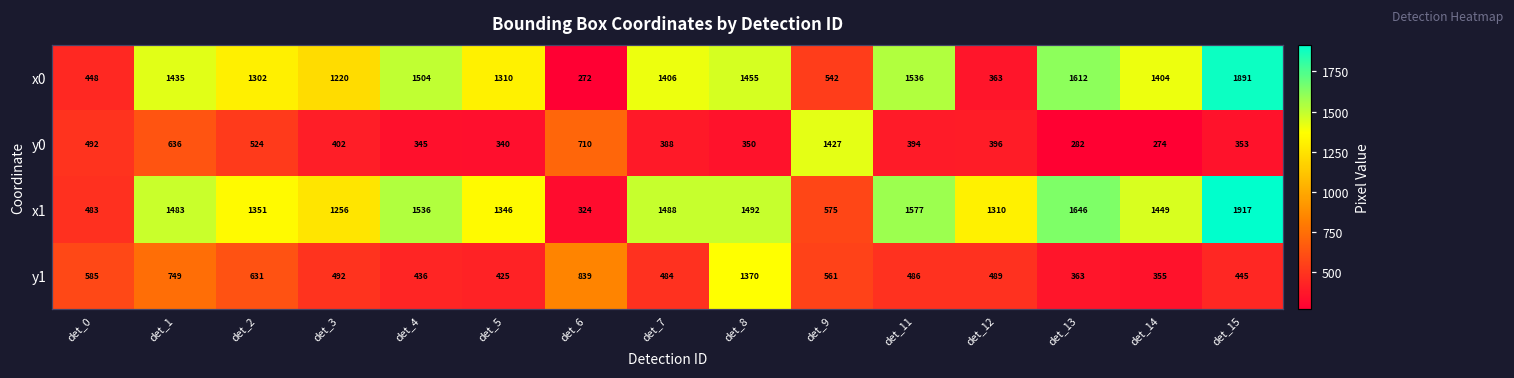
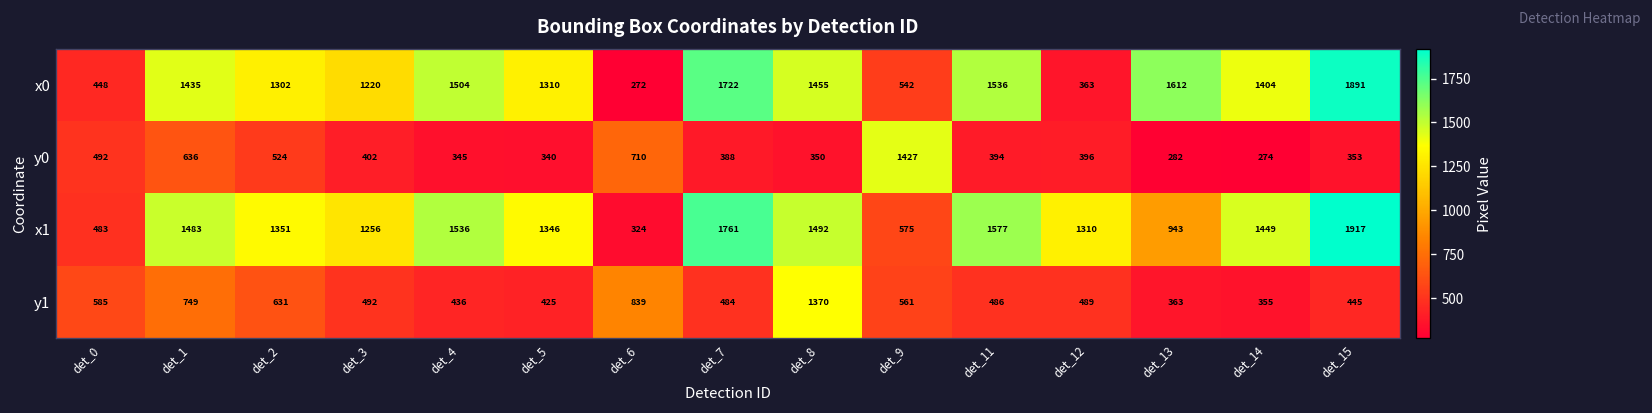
  {
    "x0": {
      "det_0": 448,
      "det_1": 1435,
      "det_2": 1302,
      "det_3": 1220,
      "det_4": 1504,
      "det_5": 1310,
      "det_6": 272,
-     "det_7": 1406,
+     "det_7": 1722,
      "det_8": 1455,
      "det_9": 542,
      "det_11": 1536,
      "det_12": 363,
      "det_13": 1612,
      "det_14": 1404,
      "det_15": 1891
    },
    "y0": {
      "det_0": 492,
      "det_1": 636,
      "det_2": 524,
      "det_3": 402,
      "det_4": 345,
      "det_5": 340,
      "det_6": 710,
      "det_7": 388,
      "det_8": 350,
      "det_9": 1427,
      "det_11": 394,
      "det_12": 396,
      "det_13": 282,
      "det_14": 274,
      "det_15": 353
    },
    "x1": {
      "det_0": 483,
      "det_1": 1483,
      "det_2": 1351,
      "det_3": 1256,
      "det_4": 1536,
      "det_5": 1346,
      "det_6": 324,
-     "det_7": 1488,
+     "det_7": 1761,
      "det_8": 1492,
      "det_9": 575,
      "det_11": 1577,
      "det_12": 1310,
-     "det_13": 1646,
+     "det_13": 943,
      "det_14": 1449,
      "det_15": 1917
    },
    "y1": {
      "det_0": 585,
      "det_1": 749,
      "det_2": 631,
      "det_3": 492,
      "det_4": 436,
      "det_5": 425,
      "det_6": 839,
      "det_7": 484,
      "det_8": 1370,
      "det_9": 561,
      "det_11": 486,
      "det_12": 489,
      "det_13": 363,
      "det_14": 355,
      "det_15": 445
    }
  }
